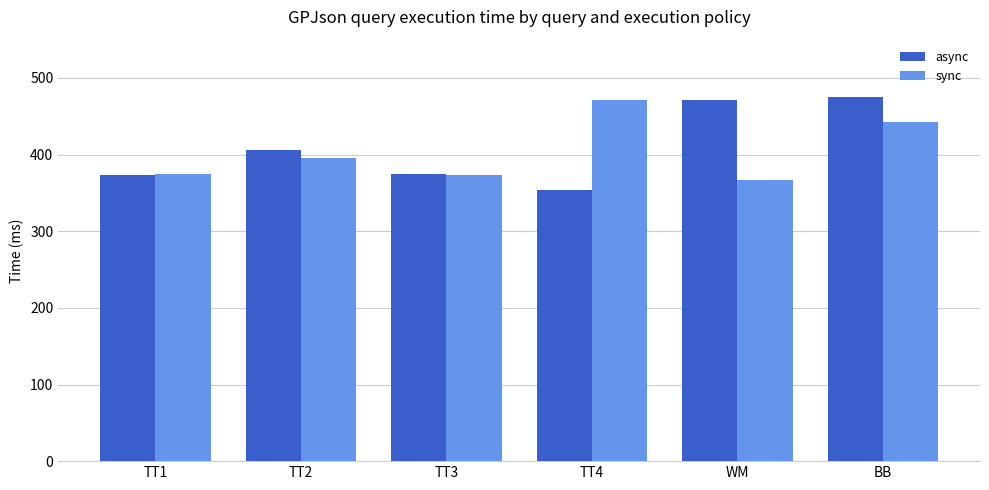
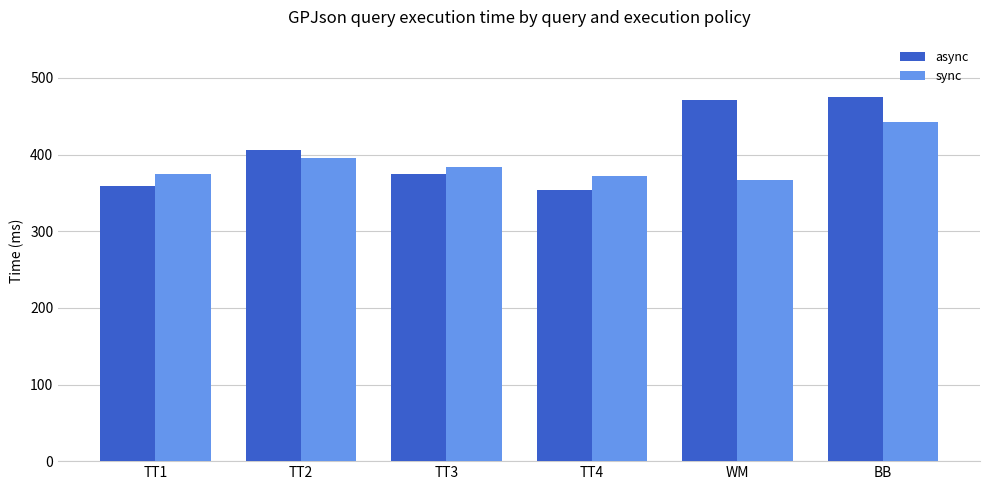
  {
    "async": {
-     "TT1": 370,
+     "TT1": 360,
      "TT2": 410,
      "TT3": 380,
      "TT4": 350,
      "WM": 470,
      "BB": 470
    },
    "sync": {
      "TT1": 370,
      "TT2": 400,
-     "TT3": 370,
-     "TT4": 470,
+     "TT3": 380,
+     "TT4": 370,
      "WM": 370,
      "BB": 440
    }
  }
